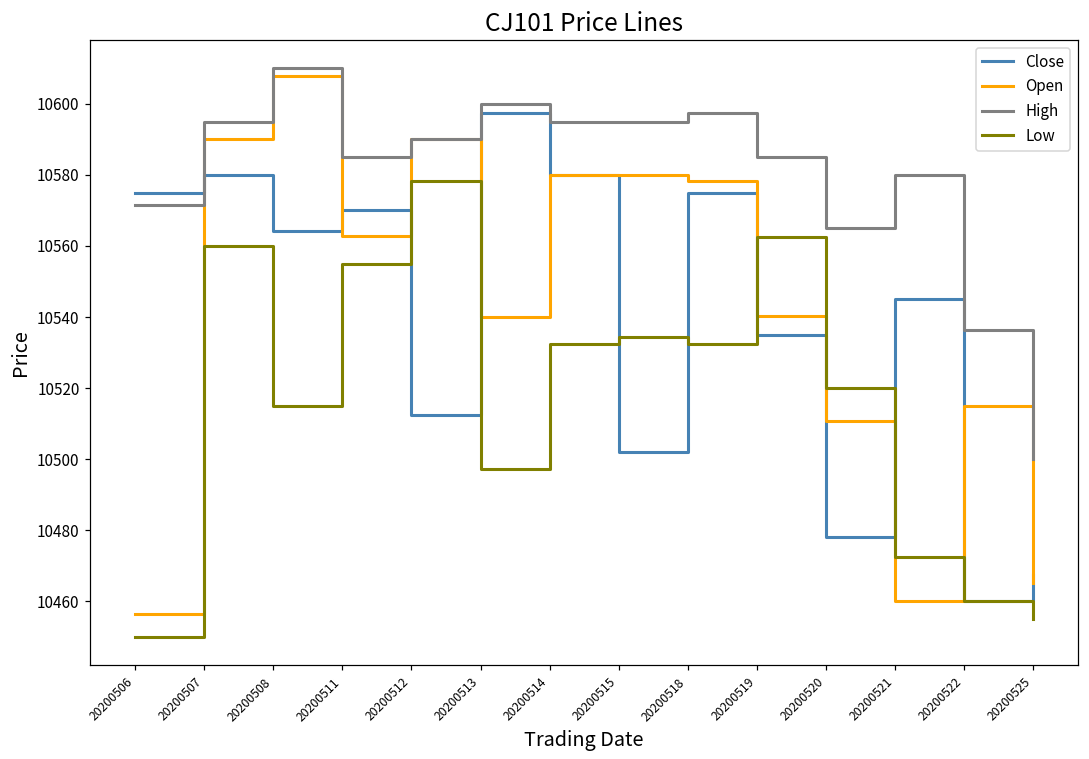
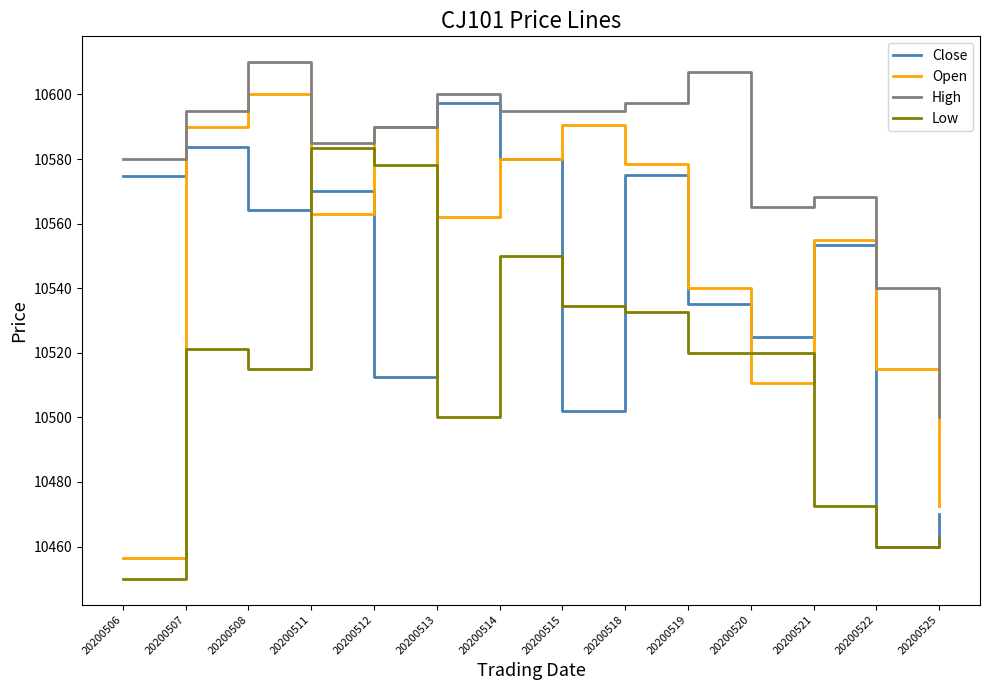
  {
    "Close": {
      "20200506": 10575,
-     "20200507": 10580,
+     "20200507": 10584,
      "20200508": 10564,
      "20200511": 10570,
      "20200512": 10512,
      "20200513": 10598,
      "20200515": 10502,
      "20200518": 10575,
      "20200519": 10535,
-     "20200520": 10478,
-     "20200521": 10545,
-     "20200525": 10467
+     "20200520": 10525,
+     "20200521": 10554,
+     "20200525": 10470
    },
    "Open": {
      "20200506": 10456,
      "20200507": 10590,
-     "20200508": 10608,
+     "20200508": 10600,
      "20200511": 10563,
-     "20200513": 10540,
-     "20200515": 10580,
+     "20200513": 10562,
+     "20200515": 10591,
      "20200518": 10578,
      "20200519": 10540,
      "20200520": 10511,
-     "20200521": 10460,
+     "20200521": 10555,
      "20200522": 10515,
-     "20200525": 10465
+     "20200525": 10473
    },
    "High": {
-     "20200506": 10571,
+     "20200506": 10580,
      "20200507": 10595,
      "20200508": 10610,
      "20200511": 10585,
      "20200513": 10600,
      "20200514": 10595,
      "20200515": 10595,
      "20200518": 10597,
-     "20200519": 10585,
+     "20200519": 10607,
      "20200520": 10565,
-     "20200521": 10580,
-     "20200522": 10536,
+     "20200521": 10568,
+     "20200522": 10540,
      "20200525": 10500
    },
    "Low": {
      "20200506": 10450,
-     "20200507": 10560,
+     "20200507": 10521,
      "20200508": 10515,
-     "20200511": 10555,
+     "20200511": 10584,
      "20200512": 10578,
-     "20200513": 10497,
-     "20200514": 10533,
+     "20200513": 10500,
+     "20200514": 10550,
      "20200515": 10535,
      "20200518": 10533,
-     "20200519": 10562,
+     "20200519": 10520,
      "20200520": 10520,
      "20200521": 10472,
-     "20200525": 10455
+     "20200525": 10463
    }
  }
